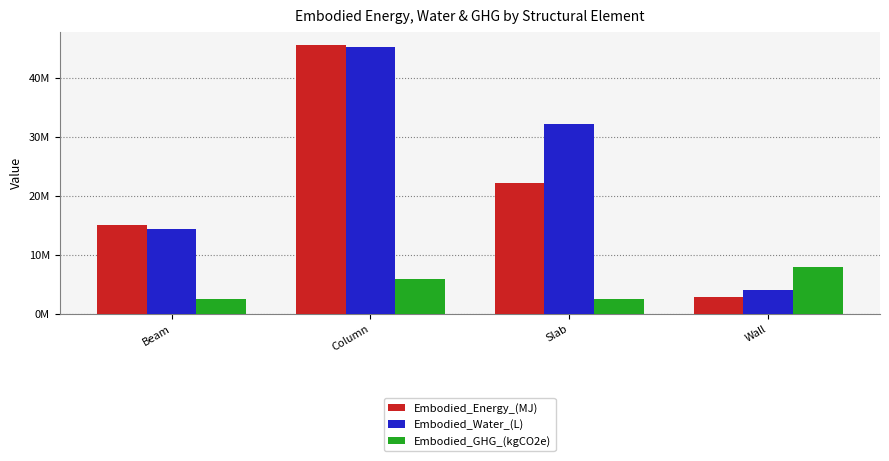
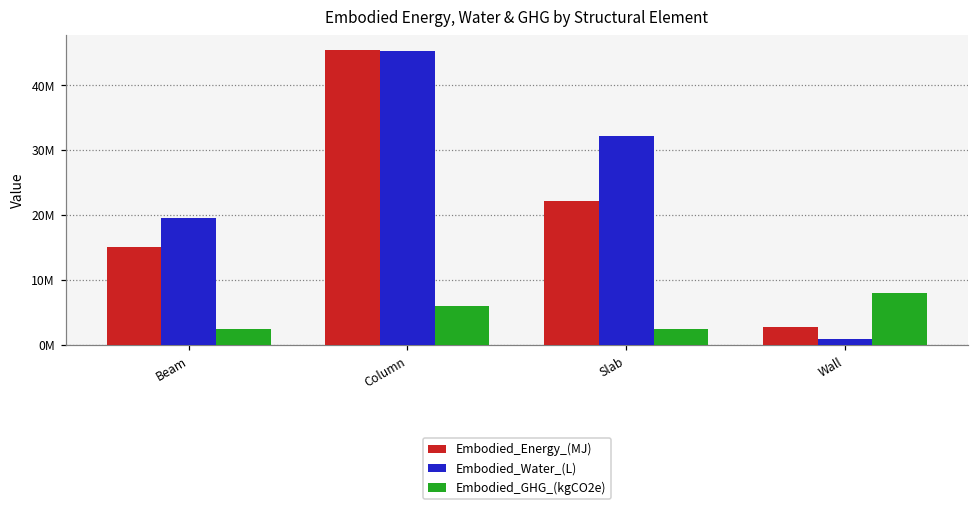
  {
    "Embodied_Energy_(MJ)": {
      "Beam": 15000000,
      "Column": 45000000,
      "Slab": 22000000,
      "Wall": 3000000
    },
    "Embodied_Water_(L)": {
-     "Beam": 14000000,
+     "Beam": 19000000,
      "Column": 45000000,
      "Slab": 32000000,
-     "Wall": 4000000
+     "Wall": 1000000
    },
    "Embodied_GHG_(kgCO2e)": {
      "Beam": 3000000,
      "Column": 6000000,
      "Slab": 2000000,
      "Wall": 8000000
    }
  }
